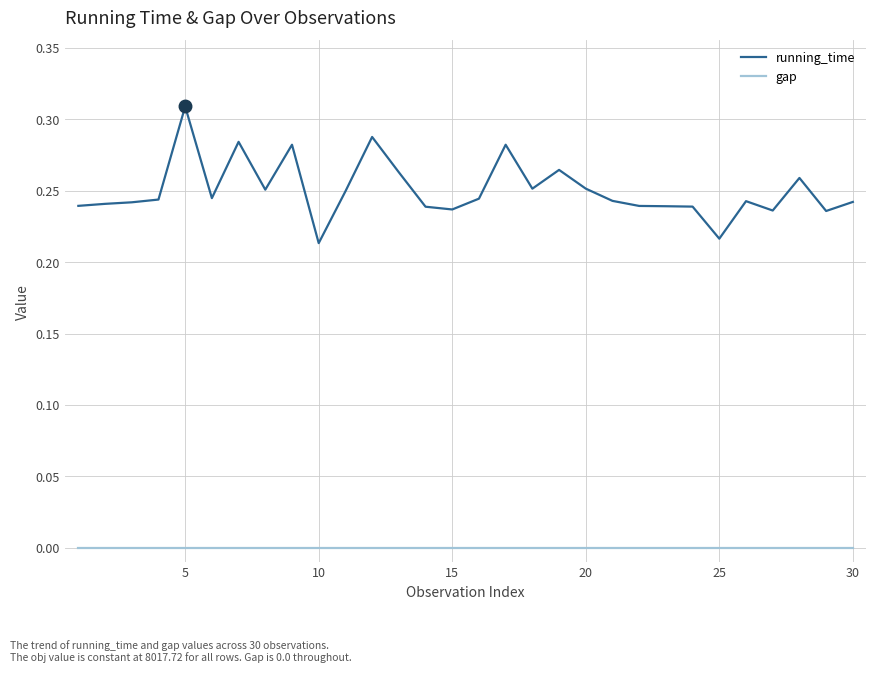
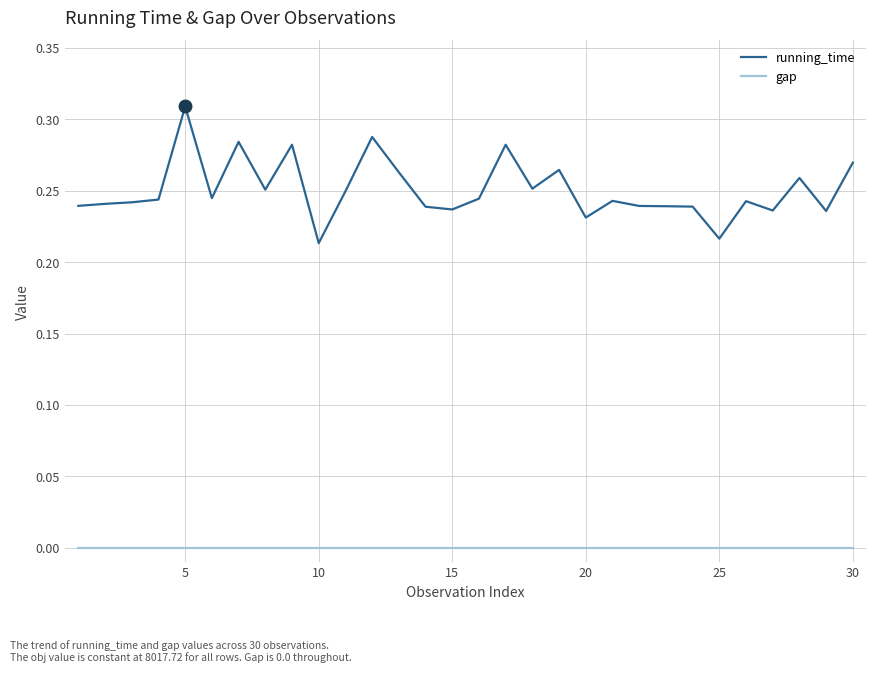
  {
    "running_time": {
      "10": 0.213,
      "15": 0.237,
-     "20": 0.251,
+     "20": 0.231,
      "25": 0.216,
-     "30": 0.242
+     "30": 0.270
    },
    "gap": {
      "5": 0.000,
      "10": 0.000,
      "15": 0.000,
      "20": 0.000,
      "25": 0.000,
      "30": 0.000
    }
  }
